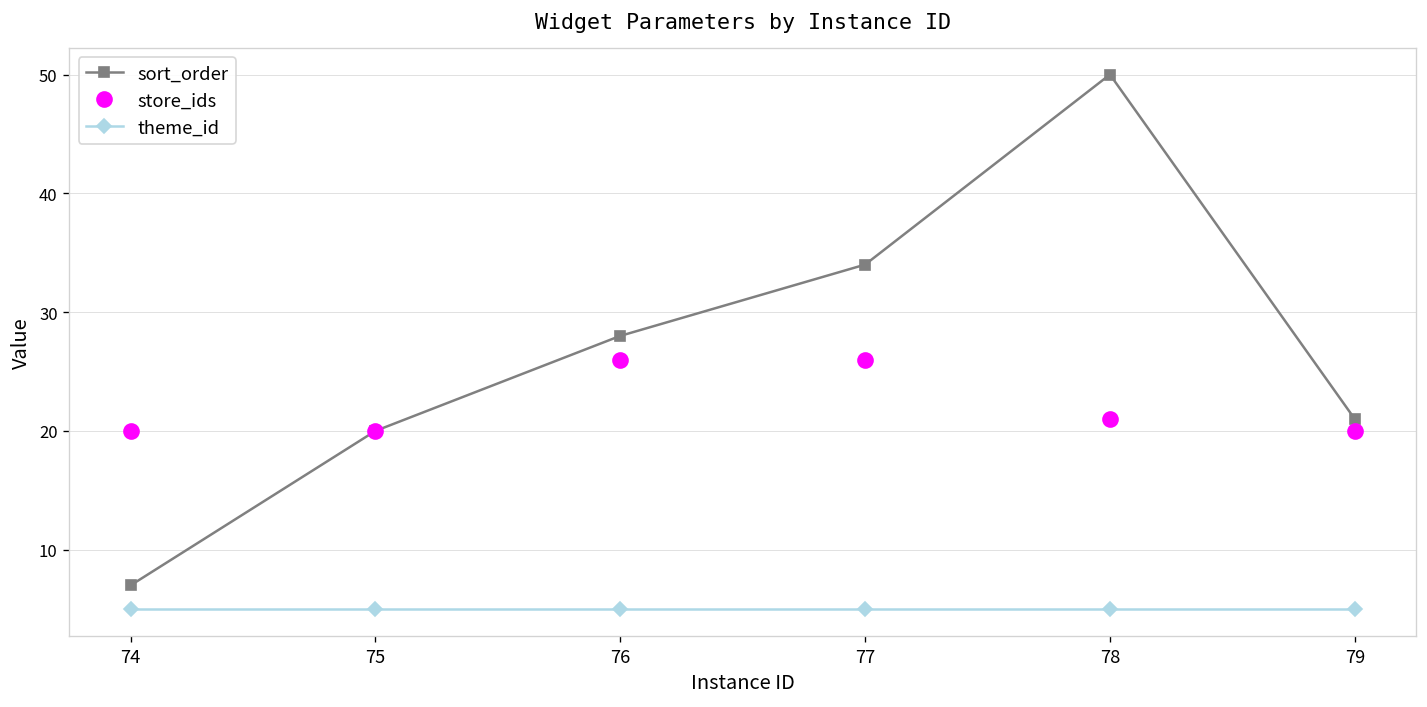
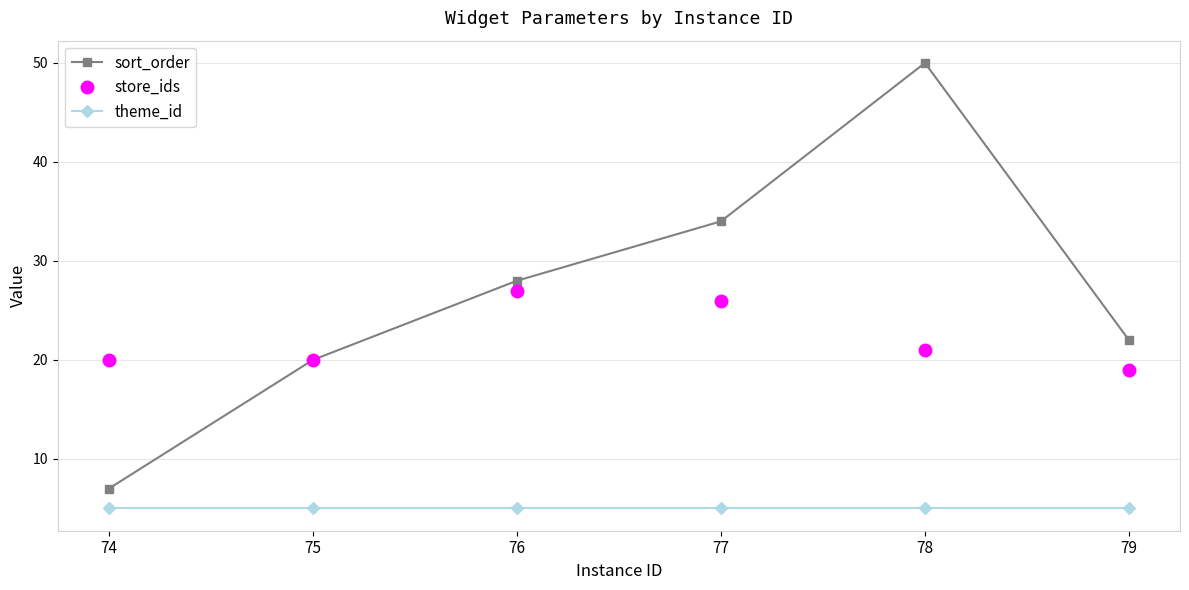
  {
    "sort_order": {
      "74": 7,
      "76": 28,
      "77": 34,
      "78": 50,
-     "79": 21
+     "79": 22
    },
    "store_ids": {
      "74": 20,
-     "76": 26,
+     "76": 27,
      "77": 26,
      "78": 21,
-     "79": 20
+     "79": 19
    },
    "theme_id": {
      "74": 5,
      "75": 5,
      "76": 5,
      "77": 5,
      "78": 5,
      "79": 5
    }
  }
